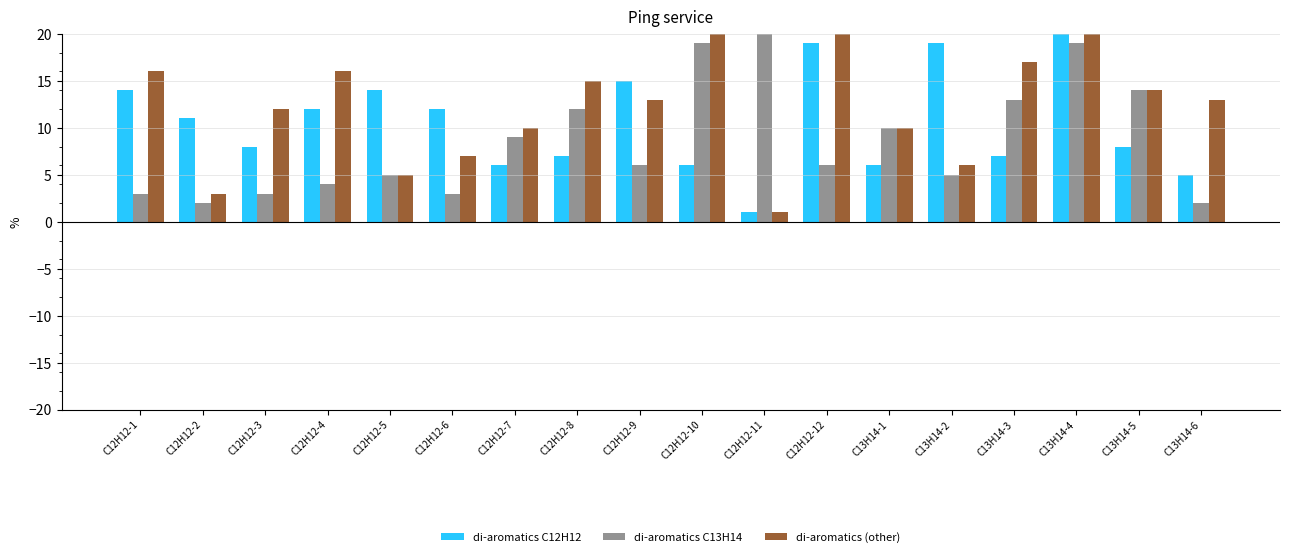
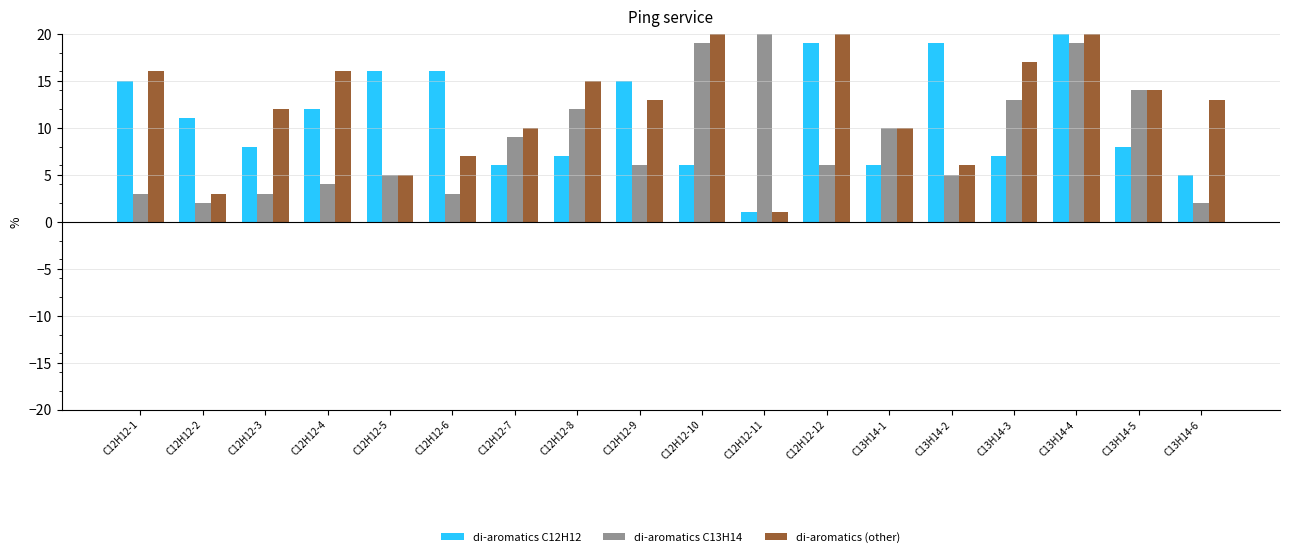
  {
    "di-aromatics C12H12": {
-     "C12H12-1": 14,
+     "C12H12-1": 15,
      "C12H12-2": 11,
      "C12H12-3": 8,
      "C12H12-4": 12,
-     "C12H12-5": 14,
-     "C12H12-6": 12,
+     "C12H12-5": 16,
+     "C12H12-6": 16,
      "C12H12-7": 6,
      "C12H12-8": 7,
      "C12H12-9": 15,
      "C12H12-10": 6,
      "C12H12-11": 1,
      "C12H12-12": 19,
      "C13H14-1": 6,
      "C13H14-2": 19,
      "C13H14-3": 7,
      "C13H14-4": 20,
      "C13H14-5": 8,
      "C13H14-6": 5
    },
    "di-aromatics C13H14": {
      "C12H12-1": 3,
      "C12H12-2": 2,
      "C12H12-3": 3,
      "C12H12-4": 4,
      "C12H12-5": 5,
      "C12H12-6": 3,
      "C12H12-7": 9,
      "C12H12-8": 12,
      "C12H12-9": 6,
      "C12H12-10": 19,
      "C12H12-11": 20,
      "C12H12-12": 6,
      "C13H14-1": 10,
      "C13H14-2": 5,
      "C13H14-3": 13,
      "C13H14-4": 19,
      "C13H14-5": 14,
      "C13H14-6": 2
    },
    "di-aromatics (other)": {
      "C12H12-1": 16,
      "C12H12-2": 3,
      "C12H12-3": 12,
      "C12H12-4": 16,
      "C12H12-5": 5,
      "C12H12-6": 7,
      "C12H12-7": 10,
      "C12H12-8": 15,
      "C12H12-9": 13,
      "C12H12-10": 20,
      "C12H12-11": 1,
      "C12H12-12": 20,
      "C13H14-1": 10,
      "C13H14-2": 6,
      "C13H14-3": 17,
      "C13H14-4": 20,
      "C13H14-5": 14,
      "C13H14-6": 13
    }
  }
